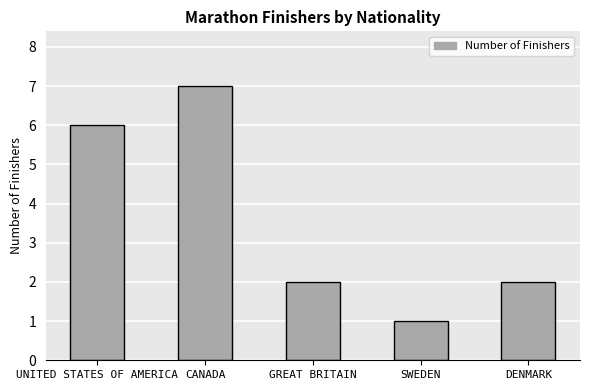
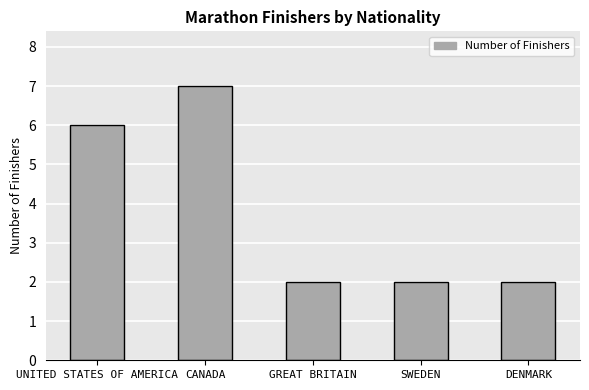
  {
    "UNITED STATES OF AMERICA": 6,
    "CANADA": 7,
    "GREAT BRITAIN": 2,
-   "SWEDEN": 1,
+   "SWEDEN": 2,
    "DENMARK": 2
  }
